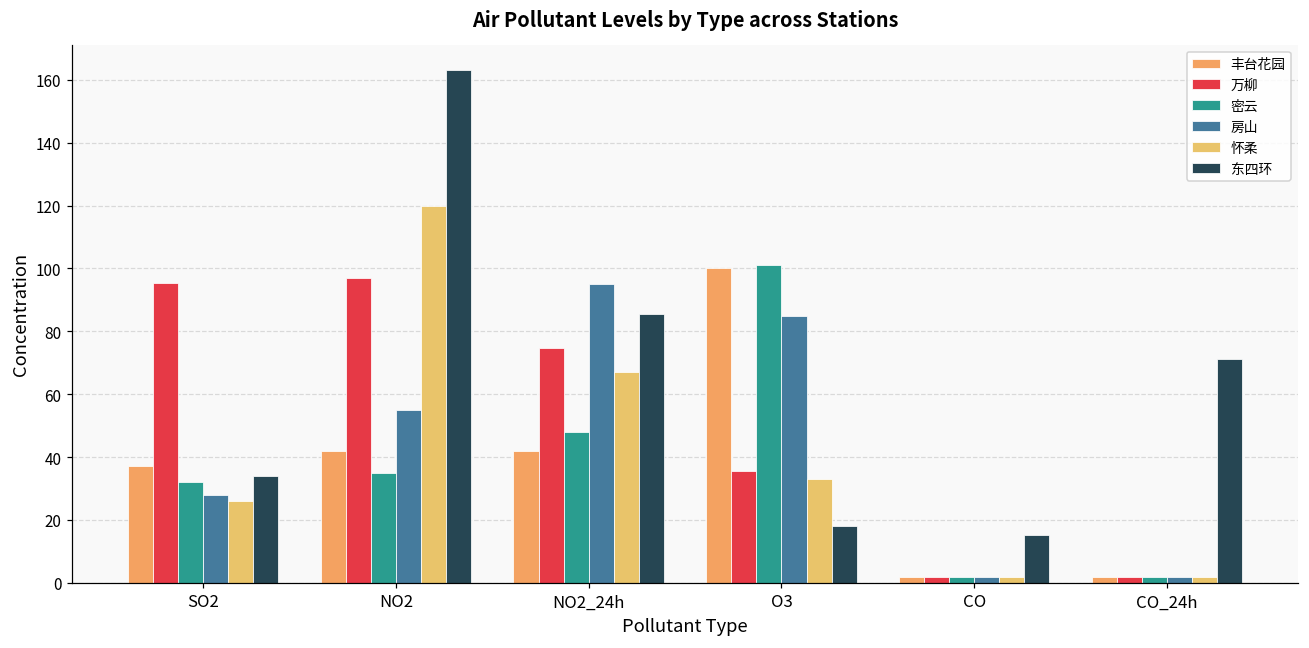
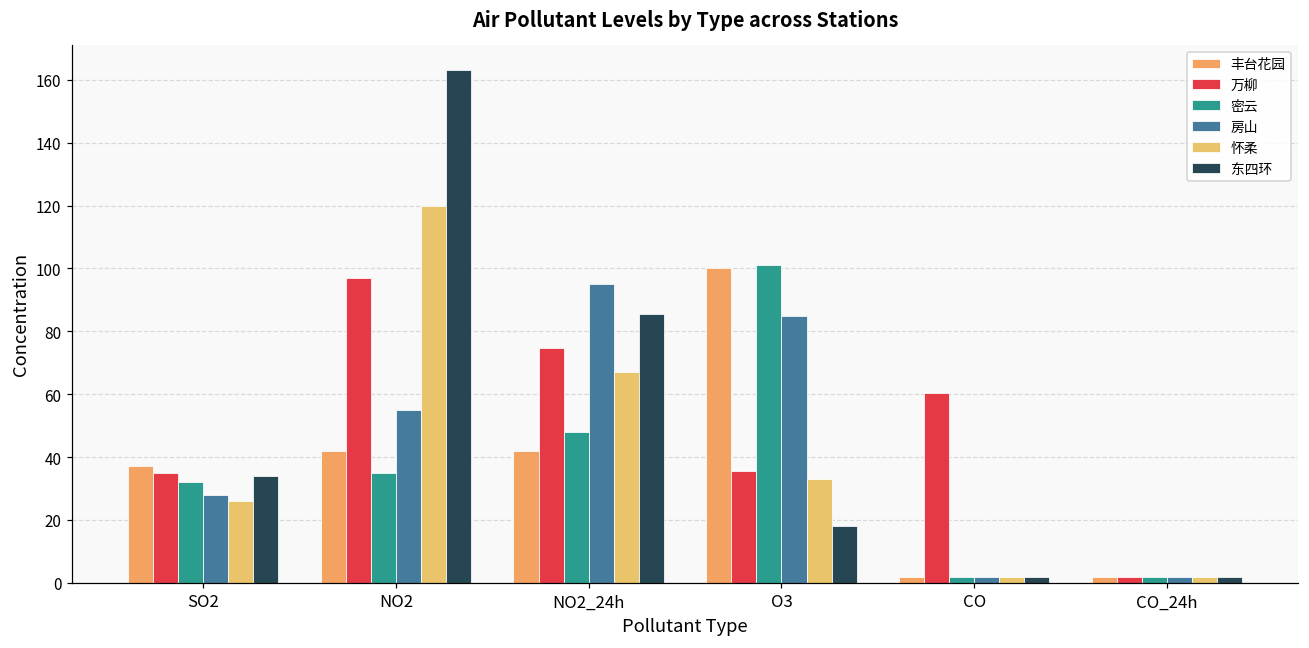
  {
    "万柳": {
-     "SO2": 95,
+     "SO2": 35,
      "NO2": 97,
      "NO2_24h": 75,
      "O3": 36,
-     "CO": 2,
+     "CO": 60,
      "CO_24h": 2
    },
    "东四环": {
      "SO2": 34,
      "NO2": 163,
      "NO2_24h": 86,
      "O3": 18,
-     "CO": 15,
-     "CO_24h": 71
+     "CO": 2,
+     "CO_24h": 2
    }
  }
